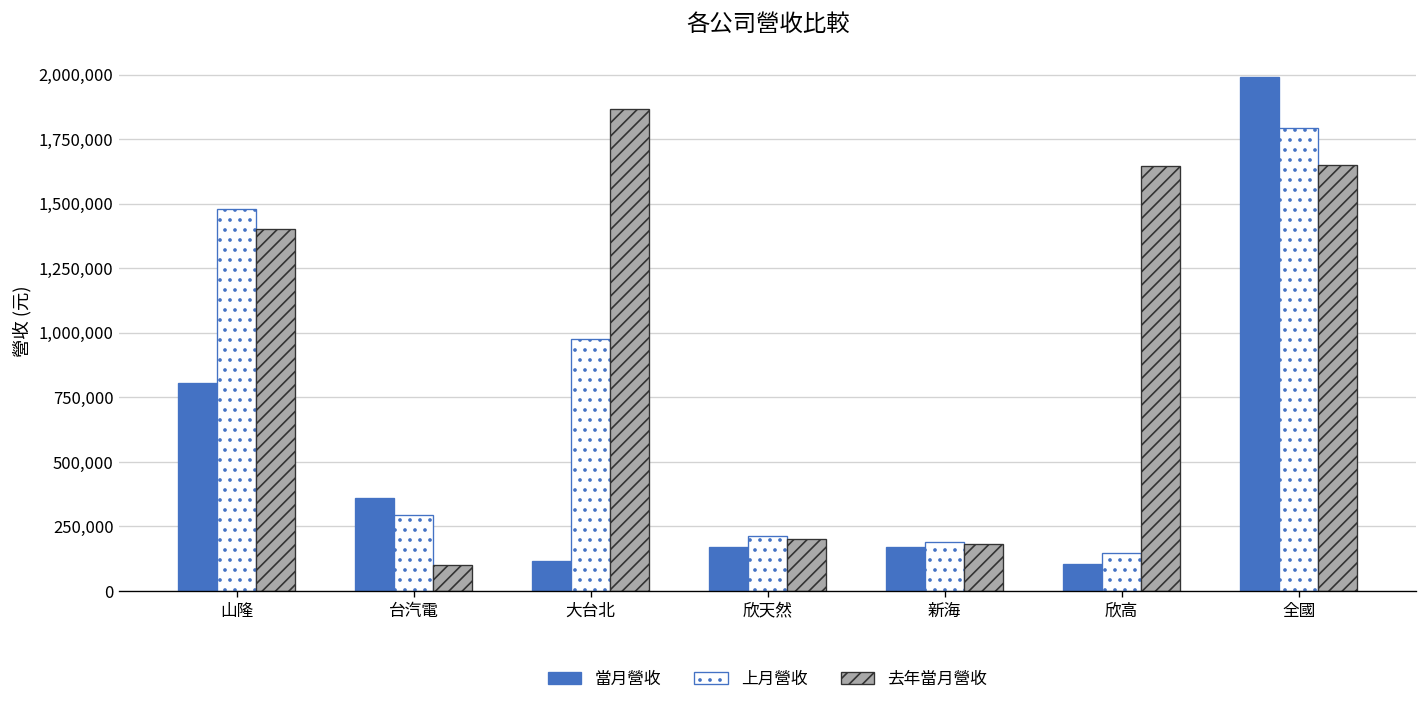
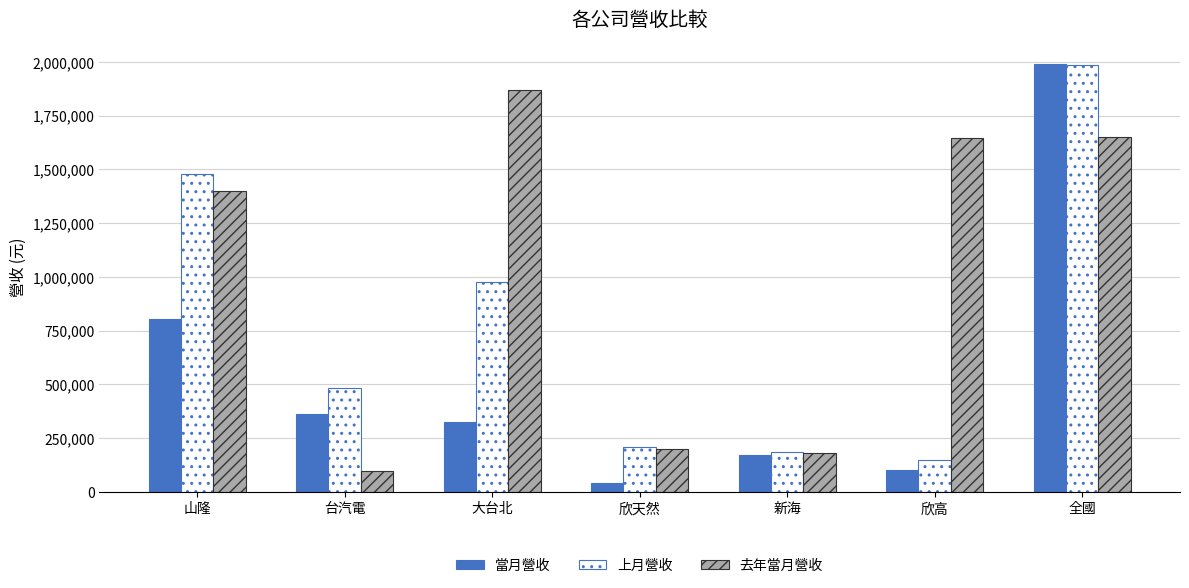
  {
    "當月營收": {
      "山隆": "810,000",
      "台汽電": "360,000",
-     "大台北": "120,000",
-     "欣天然": "170,000",
+     "大台北": "330,000",
+     "欣天然": "40,000",
      "新海": "170,000",
      "欣高": "100,000",
      "全國": "1,990,000"
    },
    "上月營收": {
      "山隆": "1,480,000",
-     "台汽電": "290,000",
+     "台汽電": "480,000",
      "大台北": "980,000",
      "欣天然": "210,000",
      "新海": "190,000",
      "欣高": "150,000",
-     "全國": "1,790,000"
+     "全國": "1,990,000"
    },
    "去年當月營收": {
      "山隆": "1,400,000",
      "台汽電": "100,000",
      "大台北": "1,870,000",
      "欣天然": "200,000",
      "新海": "180,000",
      "欣高": "1,650,000",
      "全國": "1,650,000"
    }
  }
